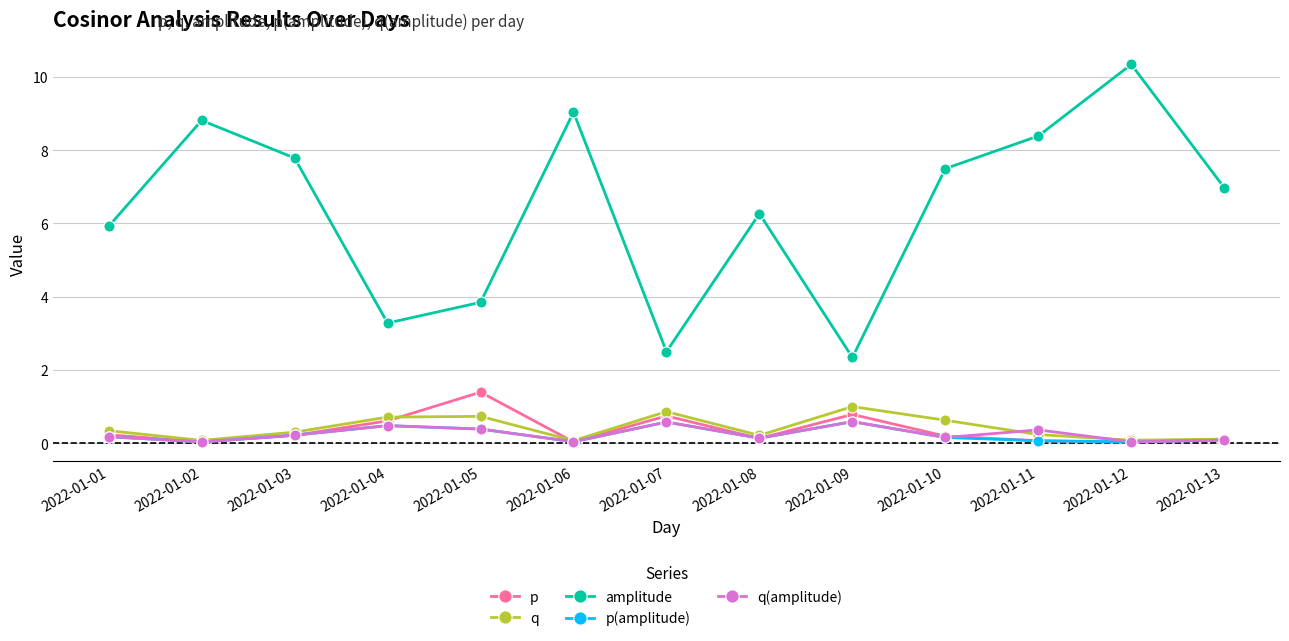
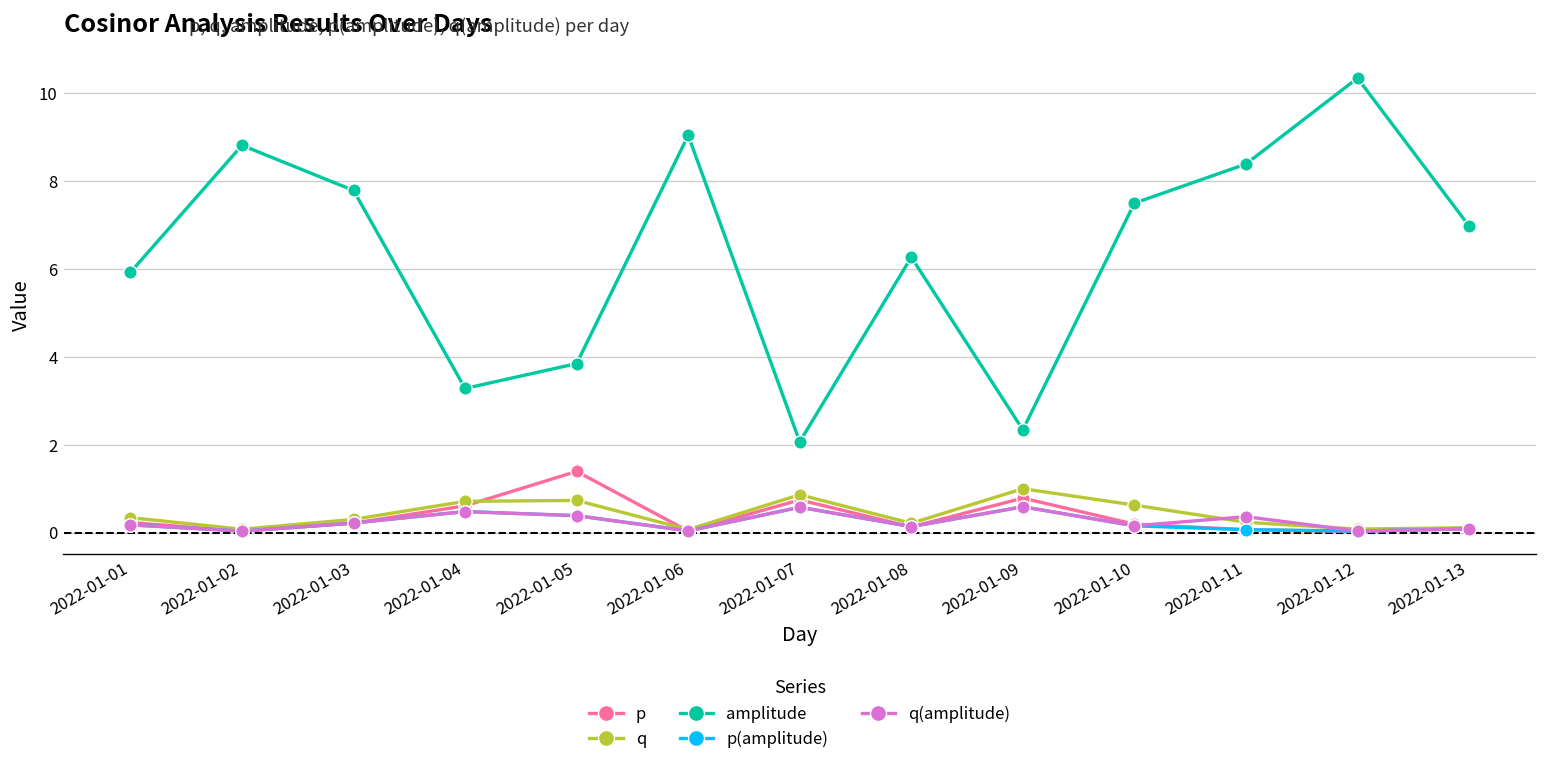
  {
    "p": {
      "2022-01-04": 0.6,
      "2022-01-05": 1.4,
      "2022-01-07": 0.7,
      "2022-01-09": 0.8
    },
    "q": {
      "2022-01-01": 0.3,
      "2022-01-03": 0.3,
      "2022-01-04": 0.7,
      "2022-01-05": 0.7,
      "2022-01-07": 0.9,
      "2022-01-08": 0.2,
      "2022-01-09": 1.0,
      "2022-01-10": 0.6,
      "2022-01-11": 0.2
    },
    "amplitude": {
      "2022-01-01": 5.9,
      "2022-01-02": 8.8,
      "2022-01-03": 7.8,
      "2022-01-04": 3.3,
      "2022-01-05": 3.8,
      "2022-01-06": 9.0,
-     "2022-01-07": 2.5,
+     "2022-01-07": 2.1,
      "2022-01-08": 6.3,
      "2022-01-09": 2.3,
      "2022-01-10": 7.5,
      "2022-01-11": 8.4,
      "2022-01-12": 10.3,
      "2022-01-13": 7.0
    },
    "q(amplitude)": {
      "2022-01-11": 0.4
    }
  }
